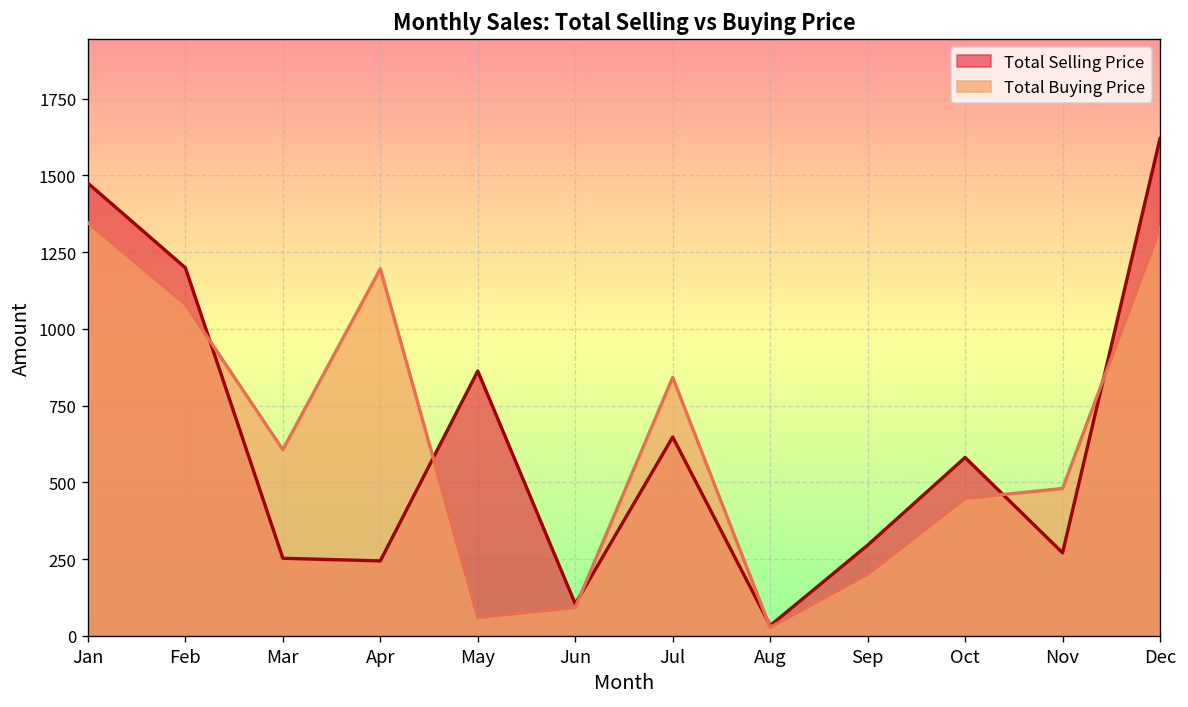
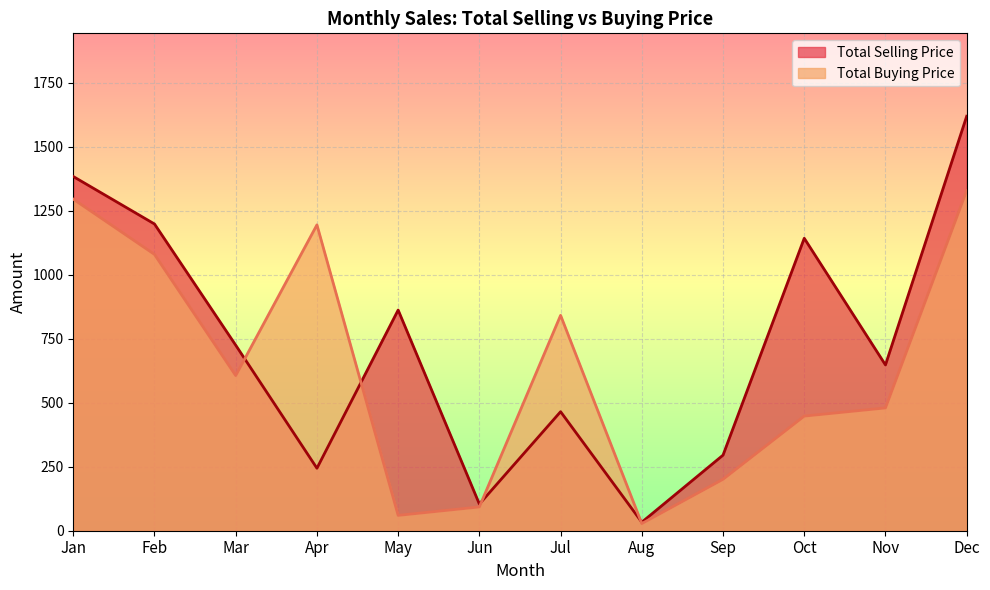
  {
    "Total Selling Price": {
-     "Jan": 1470,
+     "Jan": 1380,
      "Feb": 1200,
-     "Mar": 250,
+     "Mar": 730,
      "Apr": 240,
      "May": 860,
      "Jun": 100,
-     "Jul": 650,
+     "Jul": 470,
      "Sep": 300,
-     "Oct": 580,
-     "Nov": 270,
+     "Oct": 1140,
+     "Nov": 650,
      "Dec": 1620
    },
    "Total Buying Price": {
-     "Jan": 1350,
+     "Jan": 1300,
      "Feb": 1080,
      "Mar": 610,
      "Apr": 1200,
      "May": 60,
      "Jun": 90,
      "Jul": 840,
      "Sep": 200,
      "Oct": 450,
      "Nov": 480,
      "Dec": 1330
    }
  }
